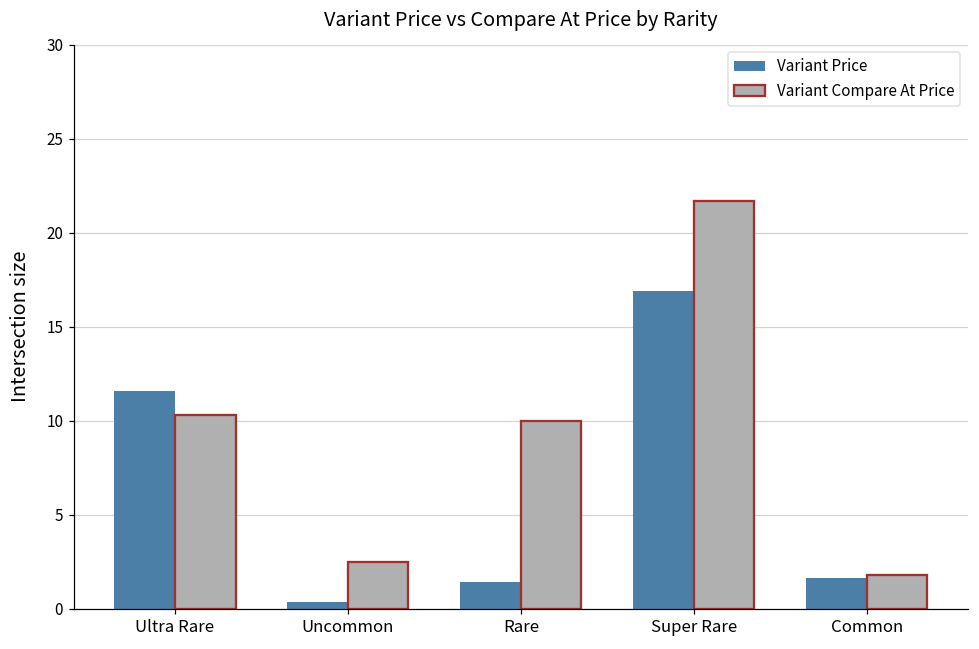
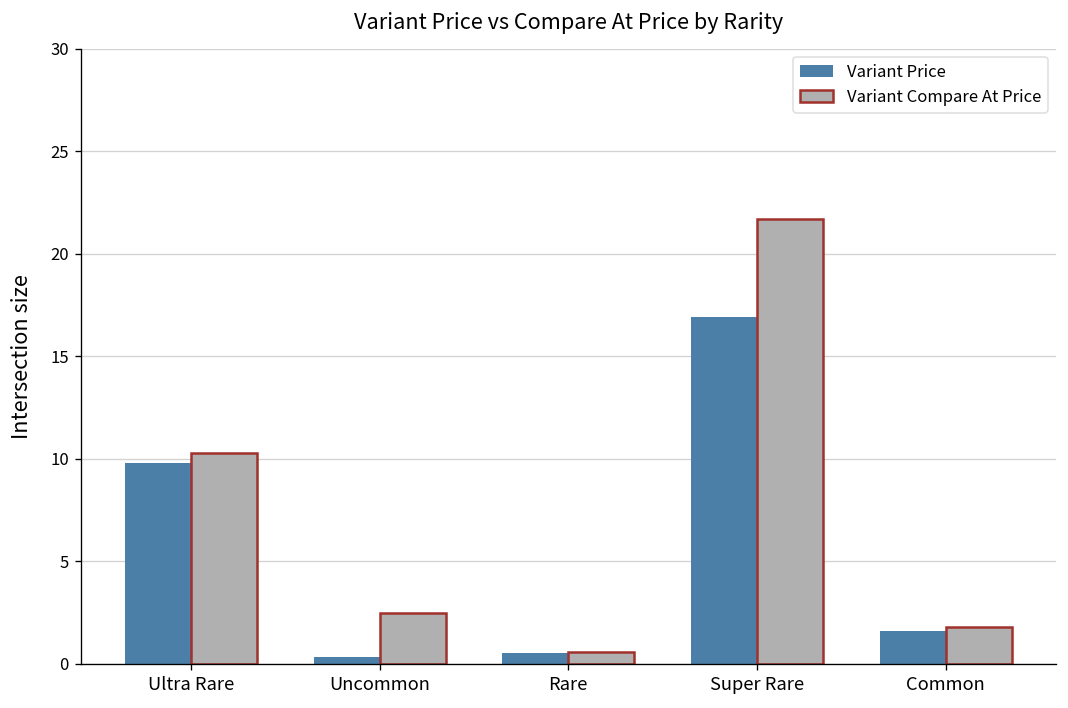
  {
    "Variant Price": {
-     "Ultra Rare": 11.6,
+     "Ultra Rare": 9.8,
      "Uncommon": 0.4,
-     "Rare": 1.4,
+     "Rare": 0.5,
      "Super Rare": 16.9,
      "Common": 1.6
    },
    "Variant Compare At Price": {
      "Ultra Rare": 10.3,
      "Uncommon": 2.5,
-     "Rare": 10.0,
+     "Rare": 0.6,
      "Super Rare": 21.7,
      "Common": 1.8
    }
  }
